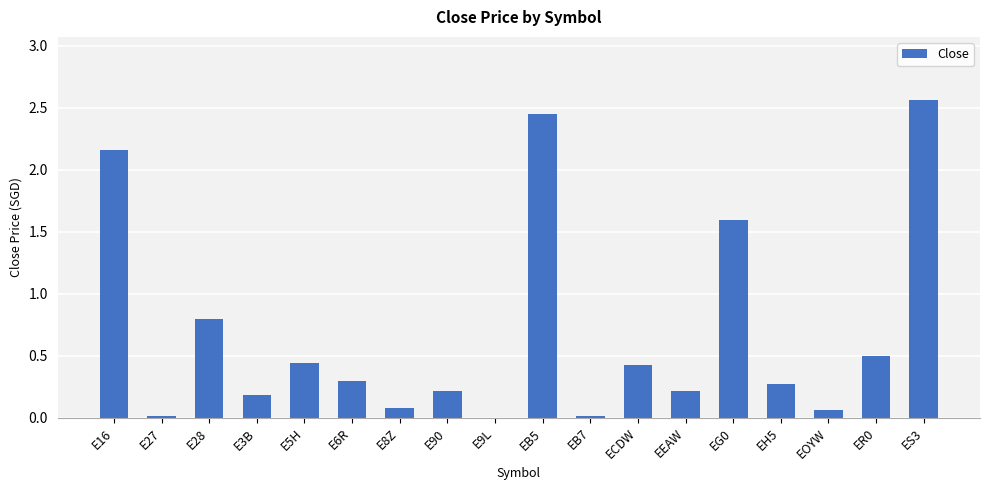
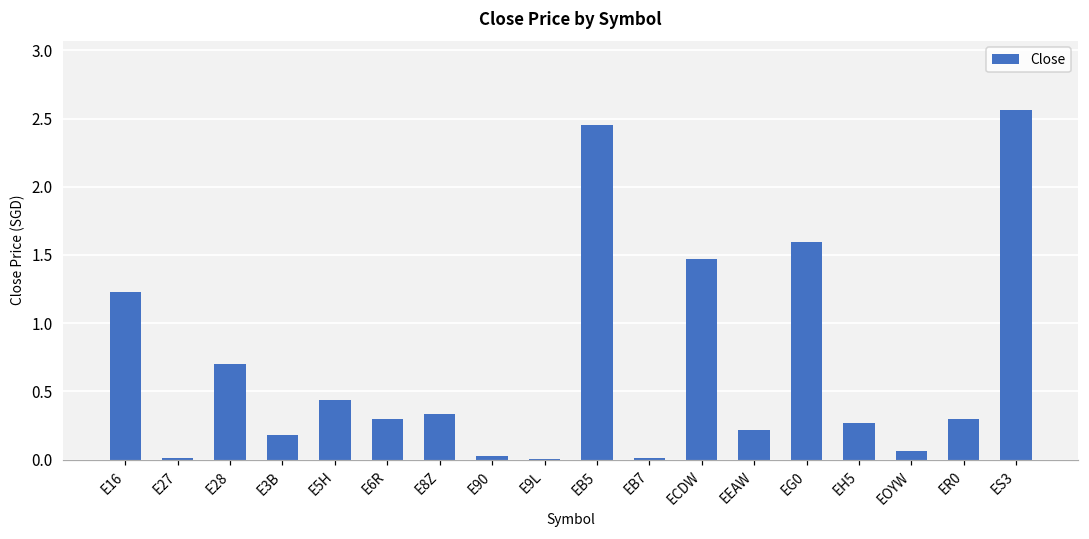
  {
-   "E16": 2.16,
-   "E28": 0.8,
+   "E16": 1.23,
+   "E28": 0.7,
    "E3B": 0.18,
    "E5H": 0.44,
    "E6R": 0.30,
-   "E8Z": 0.08,
-   "E90": 0.22,
+   "E8Z": 0.34,
+   "E90": 0.03,
    "EB5": 2.45,
-   "ECDW": 0.43,
+   "ECDW": 1.47,
    "EEAW": 0.22,
    "EG0": 1.60,
    "EH5": 0.27,
    "EOYW": 0.06,
-   "ER0": 0.5,
+   "ER0": 0.3,
    "ES3": 2.56
  }
